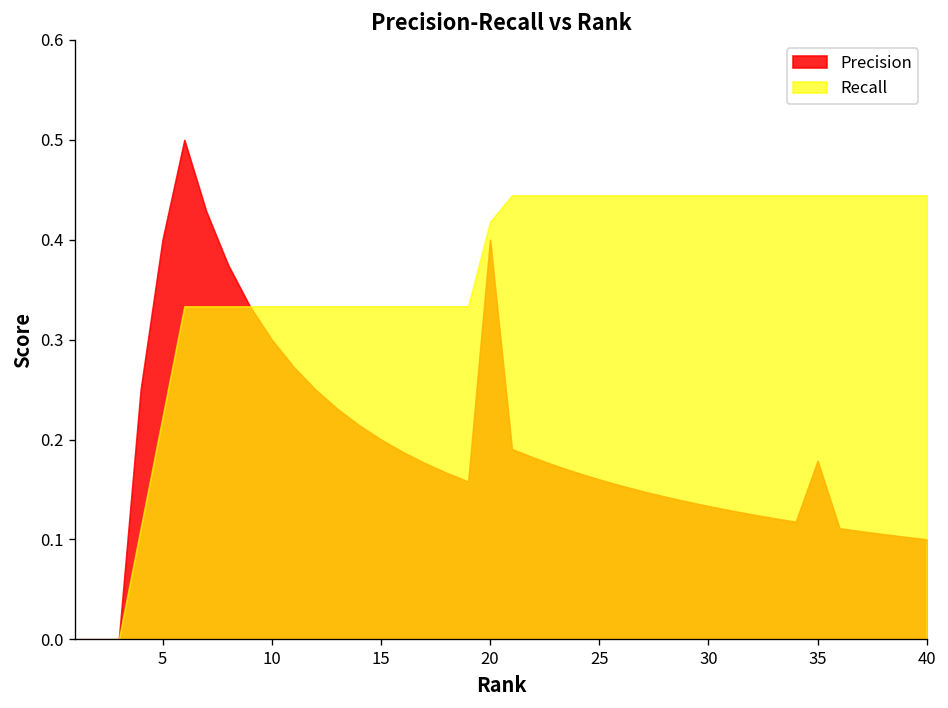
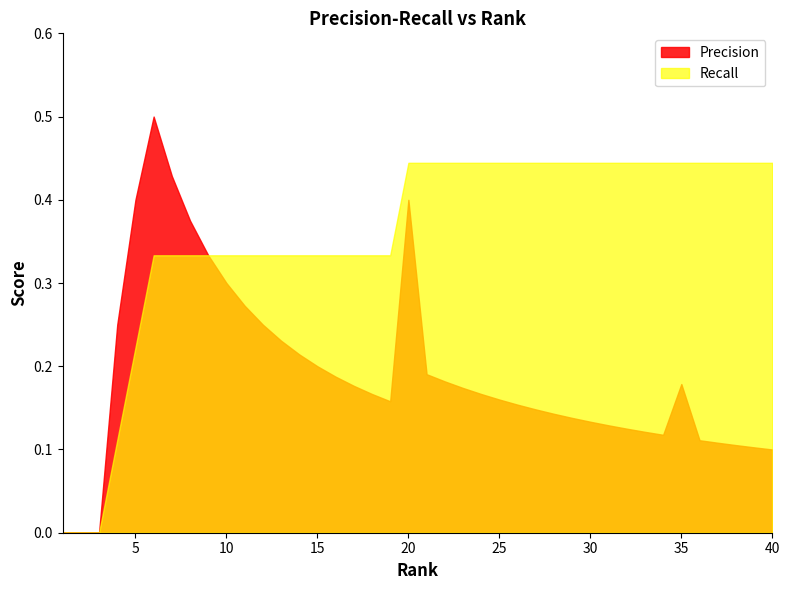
  {
    "Precision": {
      "5": 0.40,
      "10": 0.30,
      "15": 0.20,
      "20": 0.40,
      "25": 0.16,
      "30": 0.13,
      "35": 0.18,
      "40": 0.10
    },
    "Recall": {
      "5": 0.22,
      "10": 0.33,
      "15": 0.33,
-     "20": 0.42,
+     "20": 0.44,
      "25": 0.44,
      "30": 0.44,
      "35": 0.44,
      "40": 0.44
    }
  }
